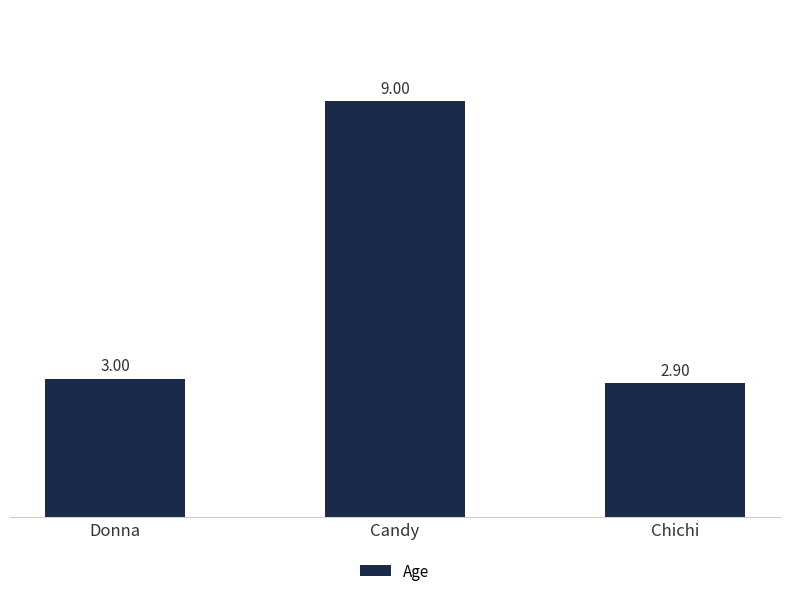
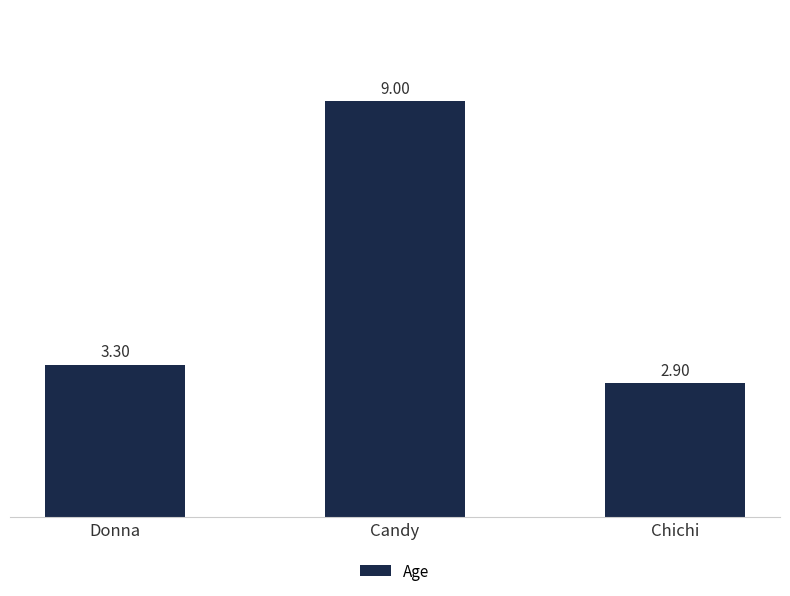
  {
-   "Donna": 3.00,
+   "Donna": 3.30,
    "Candy": 9.00,
    "Chichi": 2.90
  }
